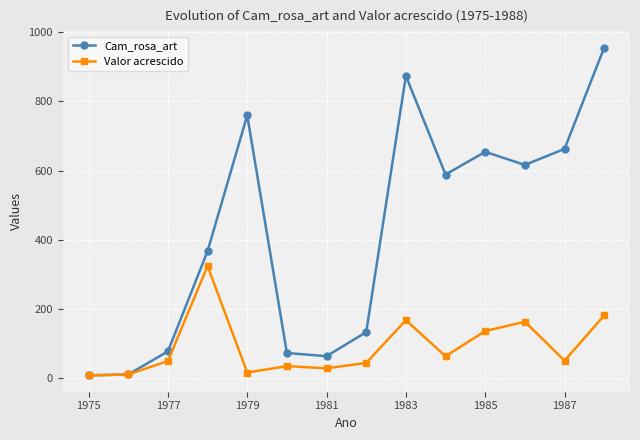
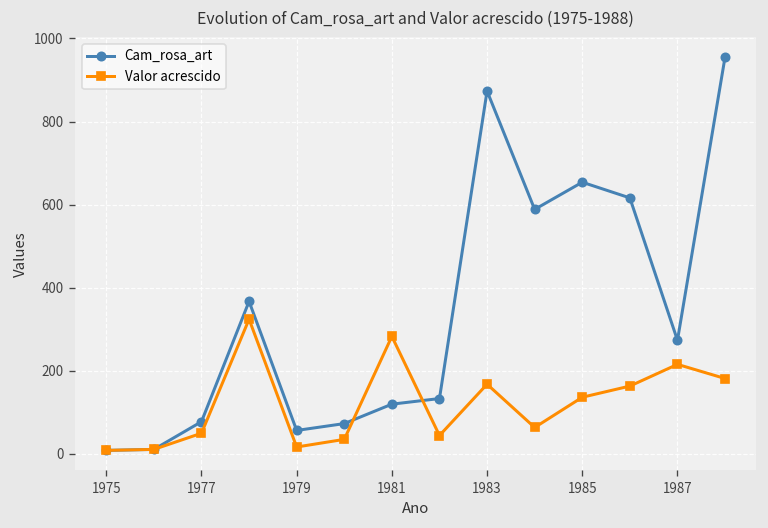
  {
    "Cam_rosa_art": {
      "1977": 80,
-     "1979": 760,
-     "1981": 60,
+     "1979": 60,
+     "1981": 120,
      "1983": 870,
      "1985": 650,
-     "1987": 660
+     "1987": 270
    },
    "Valor acrescido": {
      "1977": 50,
      "1979": 20,
-     "1981": 30,
+     "1981": 280,
      "1983": 170,
      "1985": 140,
-     "1987": 50
+     "1987": 220
    }
  }
